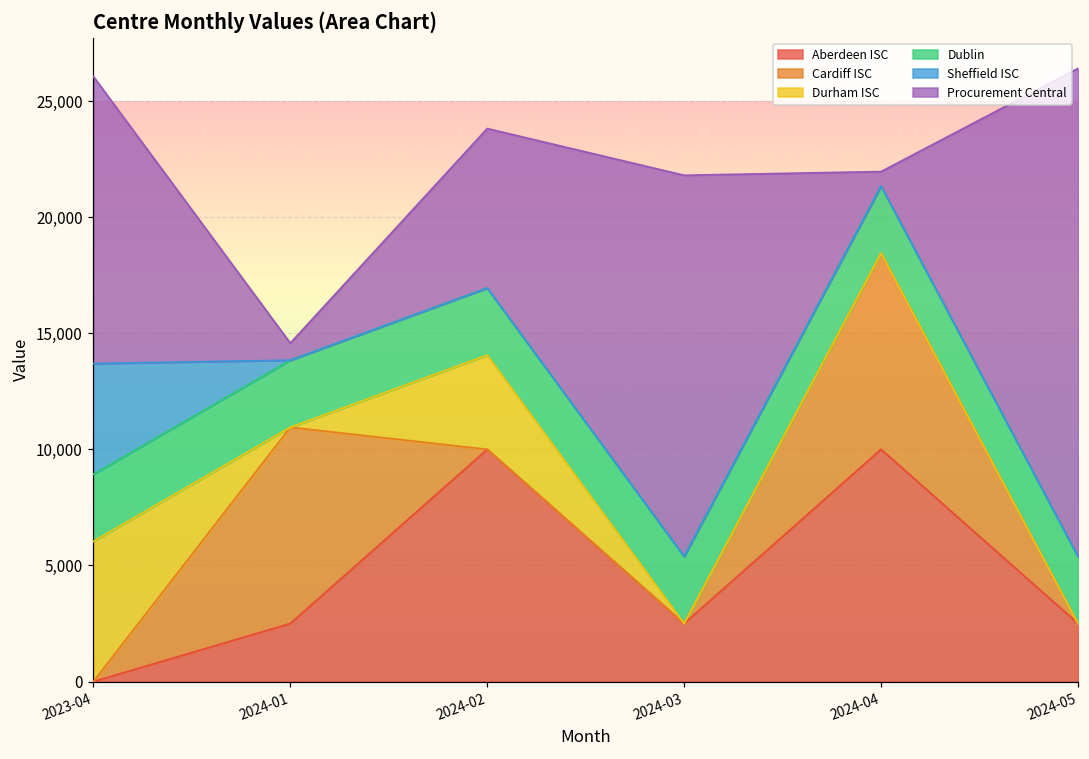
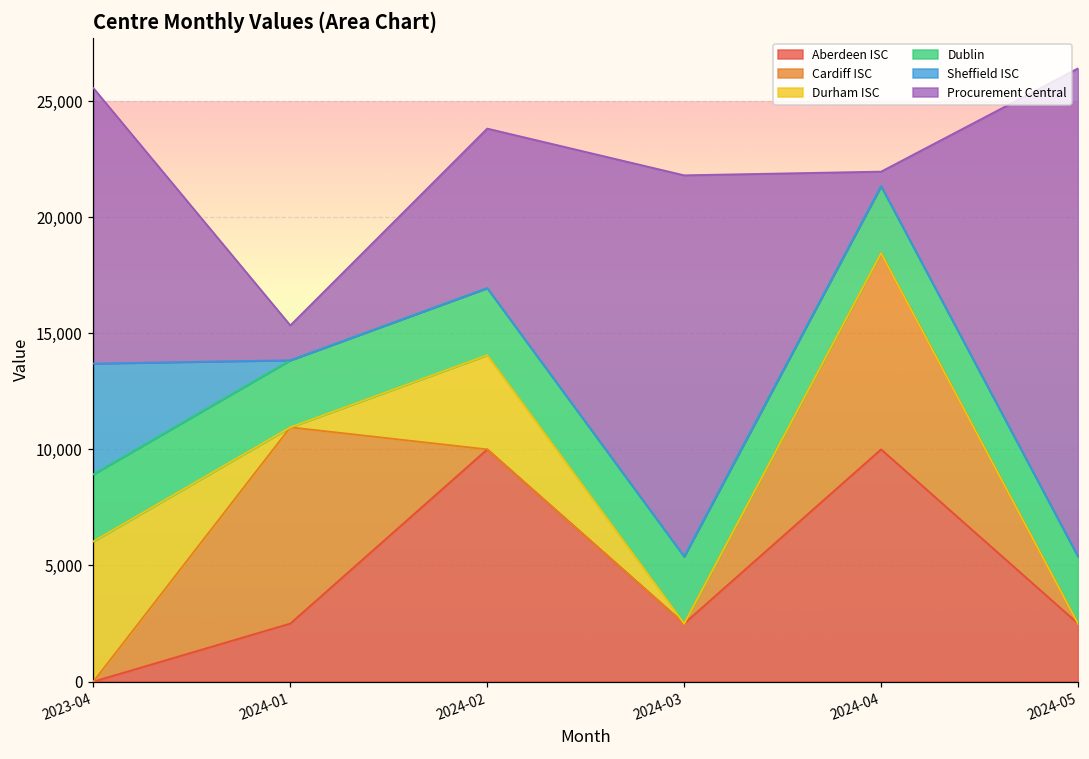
  {
    "Durham ISC": {
      "2023-04": "6,000",
      "2024-02": "4,100"
    },
    "Dublin": {
      "2023-04": "2,900"
    },
    "Sheffield ISC": {
      "2023-04": "4,800"
    },
    "Procurement Central": {
-     "2023-04": "12,400",
-     "2024-01": "700",
+     "2023-04": "11,900",
+     "2024-01": "1,500",
      "2024-02": "6,900",
      "2024-03": "16,400",
      "2024-04": "600",
      "2024-05": "21,000"
    }
  }
